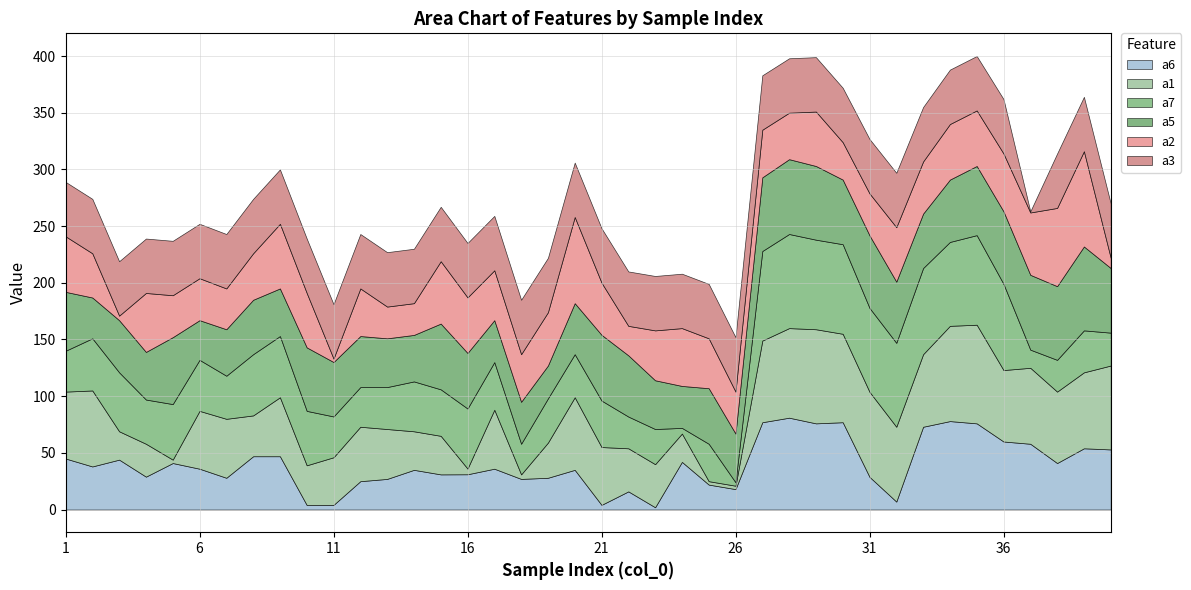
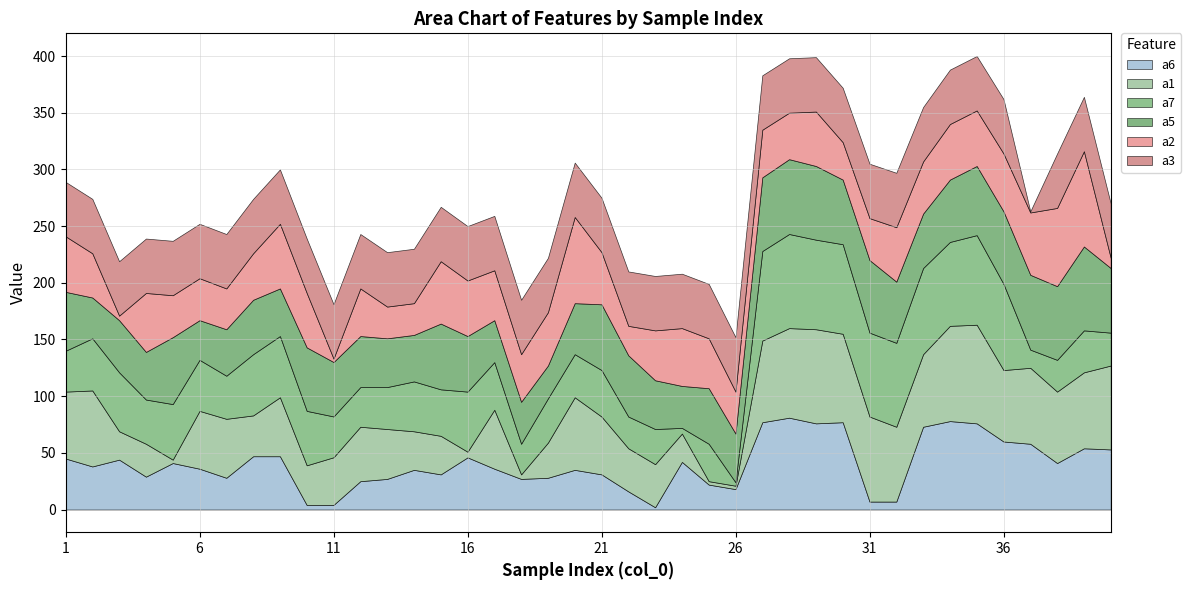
  {
    "a6": {
      "1": 45,
      "6": 36,
      "11": 4,
-     "16": 31,
-     "21": 4,
+     "16": 46,
+     "21": 31,
      "26": 18,
-     "31": 29,
+     "31": 7,
      "36": 60
    }
  }
